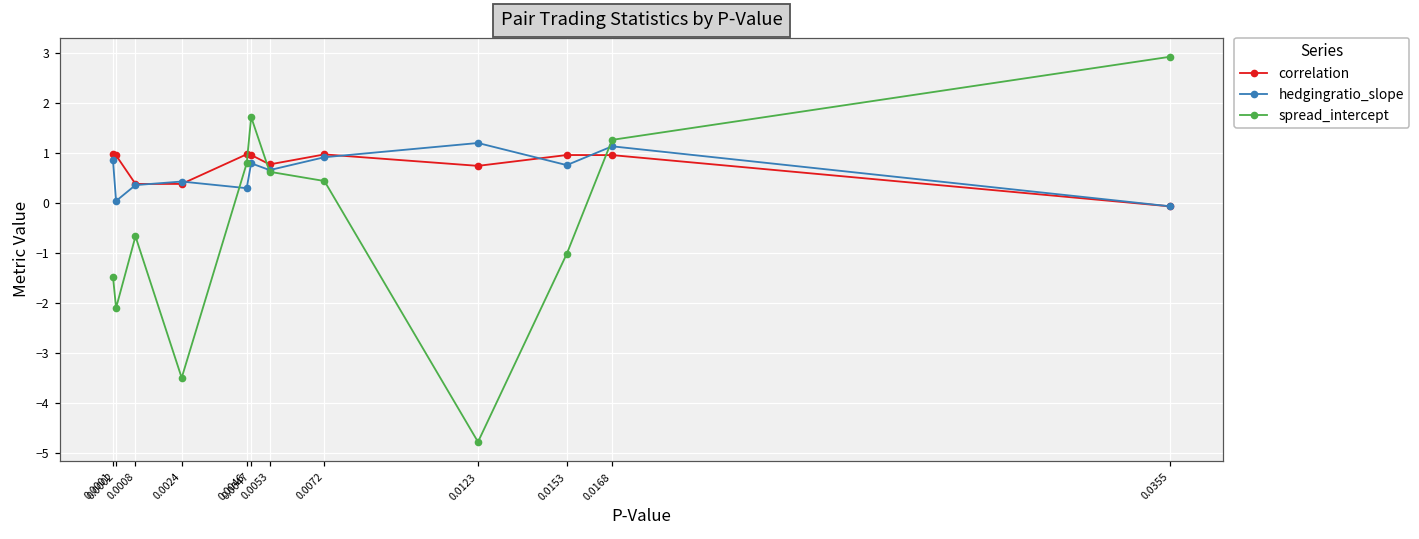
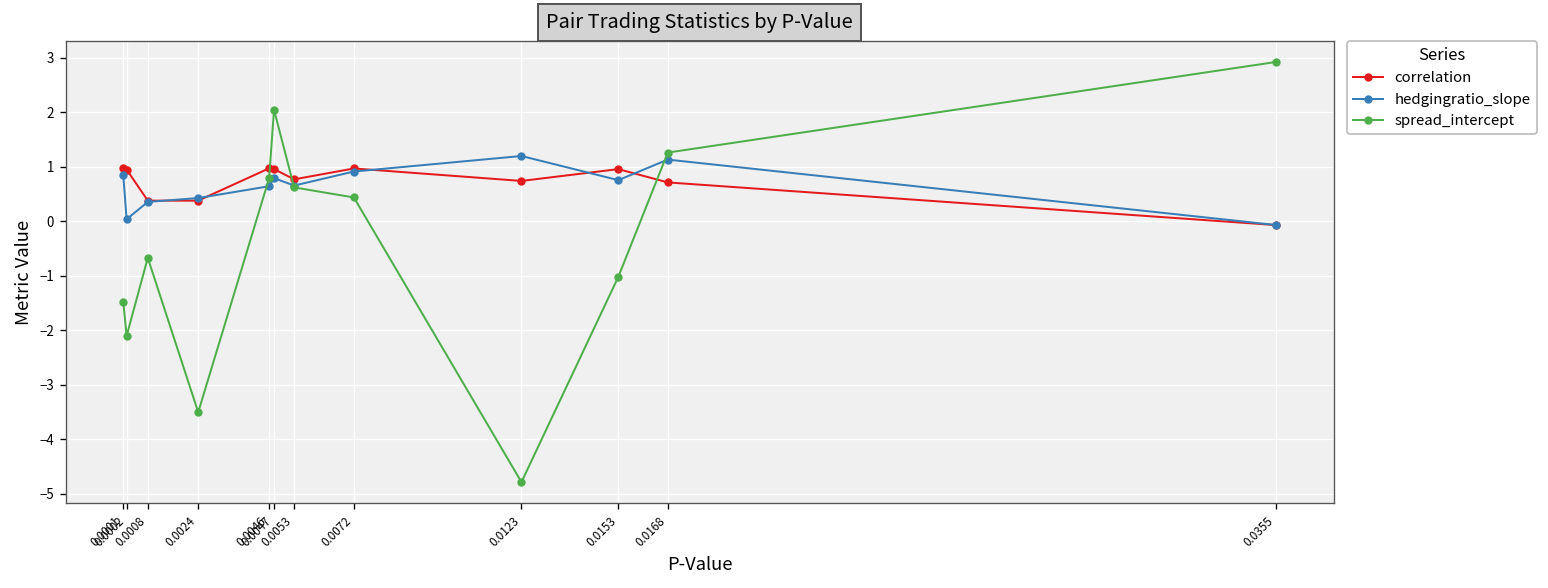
  {
    "correlation": {
      "0.0001": 1.0,
      "0.0002": 0.9,
      "0.0046": 1.0,
      "0.0047": 1.0,
      "0.0053": 0.8,
      "0.0123": 0.7,
      "0.0153": 1.0,
-     "0.0168": 1.0
+     "0.0168": 0.7
    },
    "hedgingratio_slope": {
      "0.0001": 0.9,
      "0.0002": 0.0,
-     "0.0046": 0.3,
+     "0.0046": 0.6,
      "0.0047": 0.8,
      "0.0123": 1.2,
      "0.0153": 0.8,
      "0.0168": 1.1
    },
    "spread_intercept": {
      "0.0001": -1.5,
      "0.0002": -2.1,
      "0.0008": -0.7,
      "0.0024": -3.5,
      "0.0046": 0.8,
-     "0.0047": 1.7,
+     "0.0047": 2.0,
      "0.0072": 0.4,
      "0.0123": -4.8,
      "0.0153": -1.0,
      "0.0168": 1.3,
      "0.0355": 2.9
    }
  }
